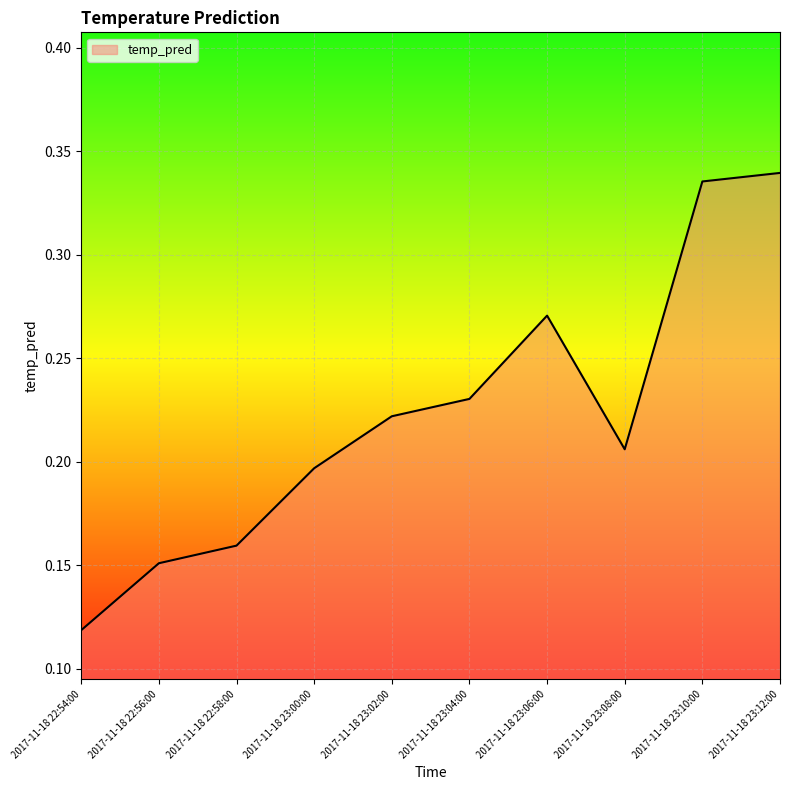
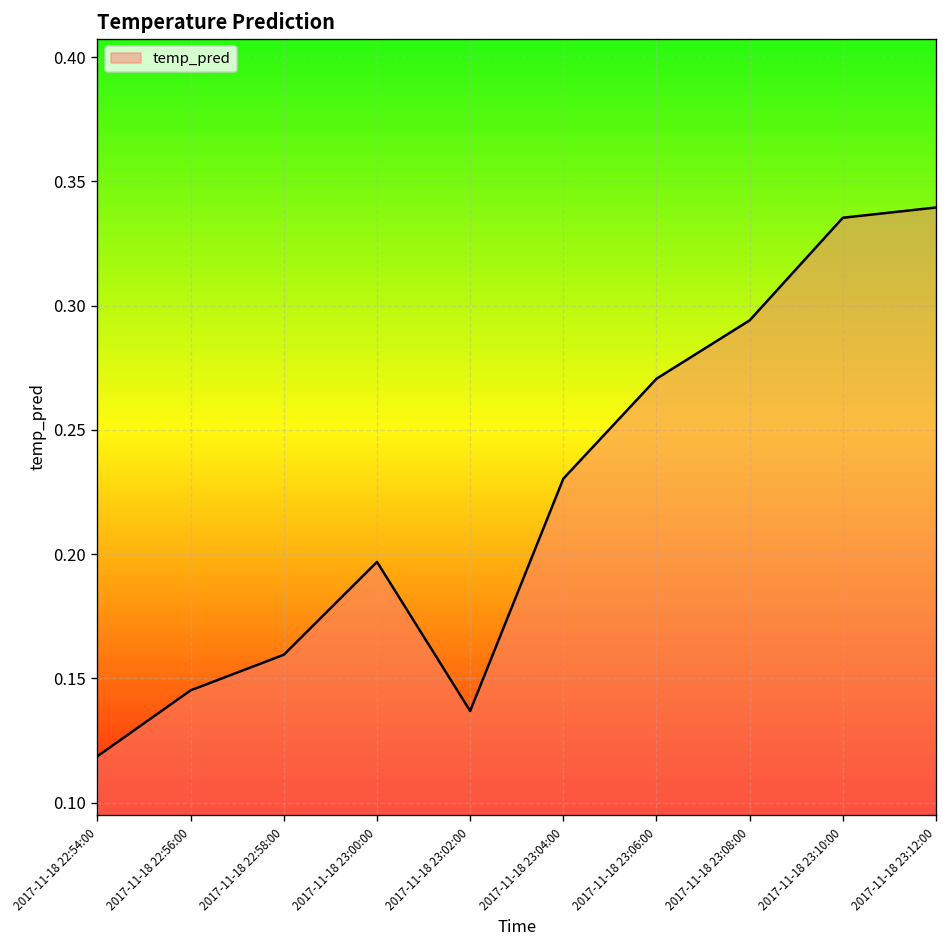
  {
    "2017-11-18 22:54:00": 0.119,
-   "2017-11-18 22:56:00": 0.151,
+   "2017-11-18 22:56:00": 0.145,
    "2017-11-18 22:58:00": 0.159,
    "2017-11-18 23:00:00": 0.197,
-   "2017-11-18 23:02:00": 0.222,
+   "2017-11-18 23:02:00": 0.137,
    "2017-11-18 23:04:00": 0.230,
    "2017-11-18 23:06:00": 0.271,
-   "2017-11-18 23:08:00": 0.206,
+   "2017-11-18 23:08:00": 0.294,
    "2017-11-18 23:10:00": 0.335,
    "2017-11-18 23:12:00": 0.339
  }
